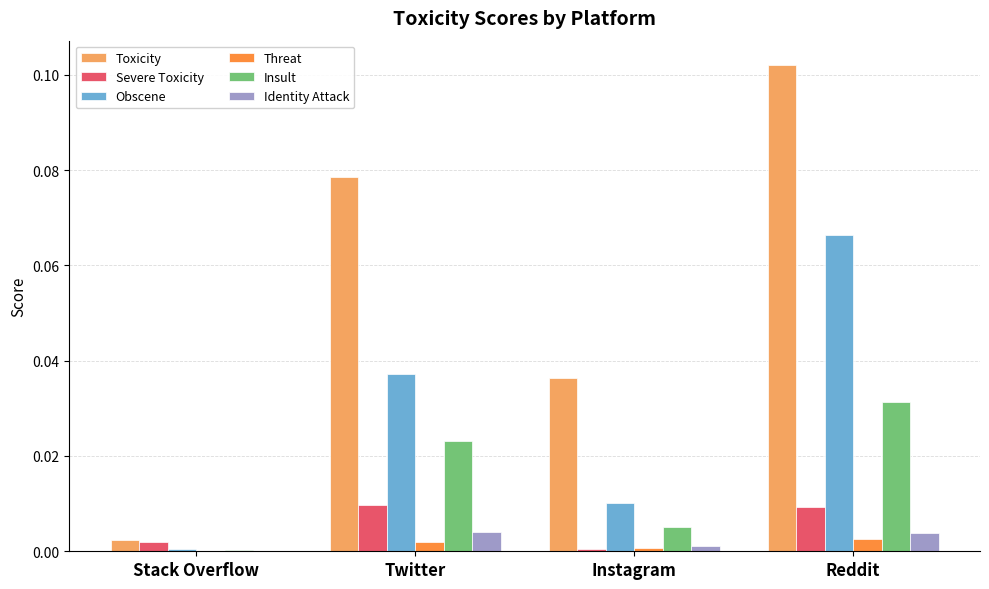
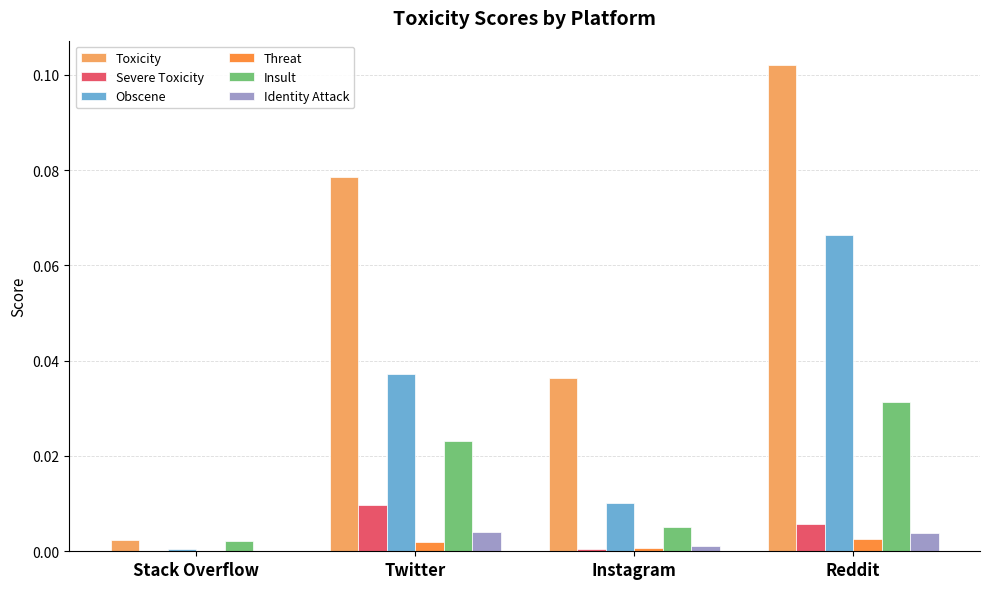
  {
    "Severe Toxicity": {
-     "Stack Overflow": 0.002,
+     "Stack Overflow": 0.000,
      "Twitter": 0.010,
      "Instagram": 0.001,
-     "Reddit": 0.009
+     "Reddit": 0.006
    },
    "Insult": {
-     "Stack Overflow": 0.000,
+     "Stack Overflow": 0.002,
      "Twitter": 0.023,
      "Instagram": 0.005,
      "Reddit": 0.031
    }
  }
